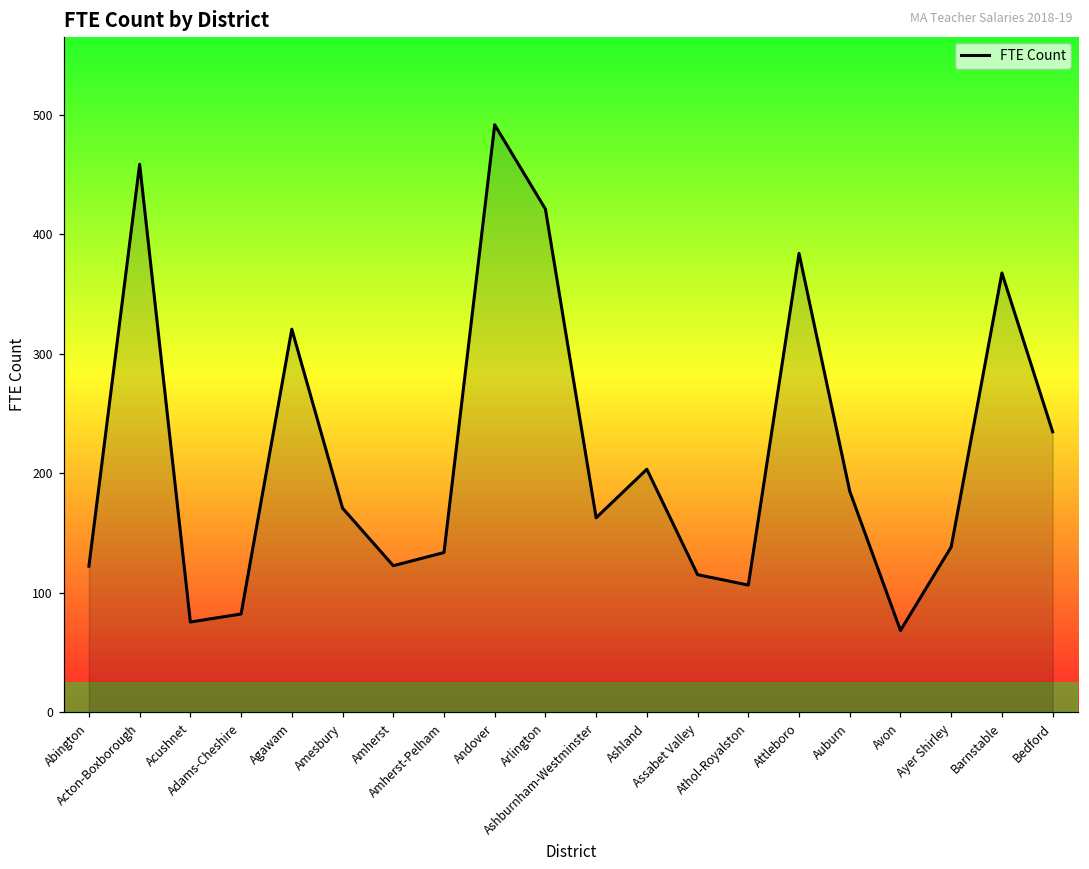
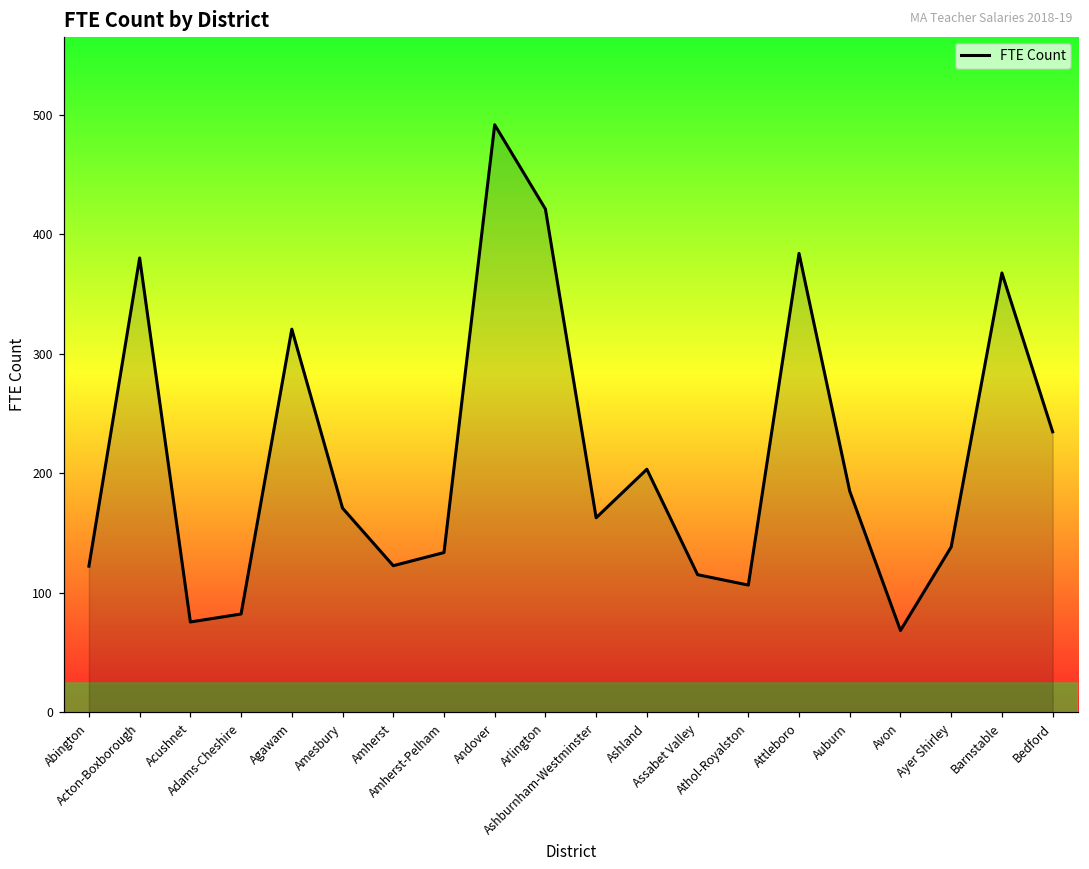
  {
    "Abington": 122,
-   "Acton-Boxborough": 459,
+   "Acton-Boxborough": 380,
    "Acushnet": 76,
    "Adams-Cheshire": 82,
    "Agawam": 321,
    "Amesbury": 171,
    "Amherst": 123,
    "Amherst-Pelham": 134,
    "Andover": 492,
    "Arlington": 421,
    "Ashburnham-Westminster": 163,
    "Ashland": 203,
    "Assabet Valley": 115,
    "Athol-Royalston": 106,
    "Attleboro": 384,
    "Auburn": 185,
    "Avon": 68,
    "Ayer Shirley": 138,
    "Barnstable": 368,
    "Bedford": 235
  }
